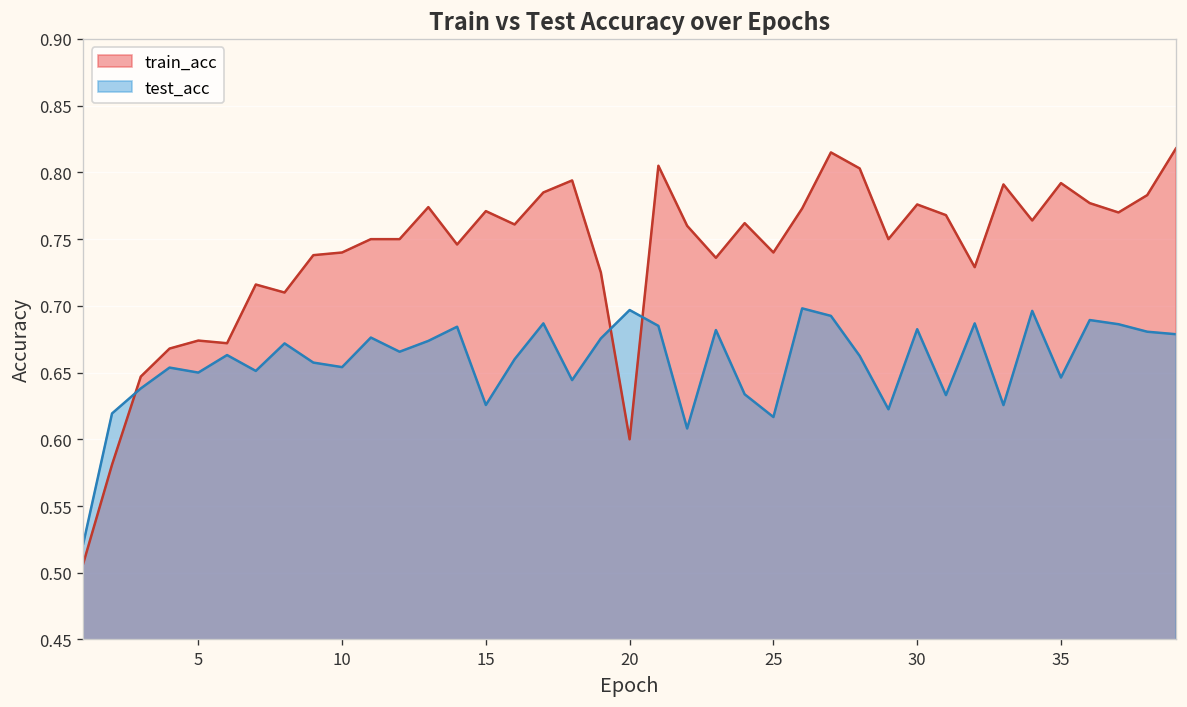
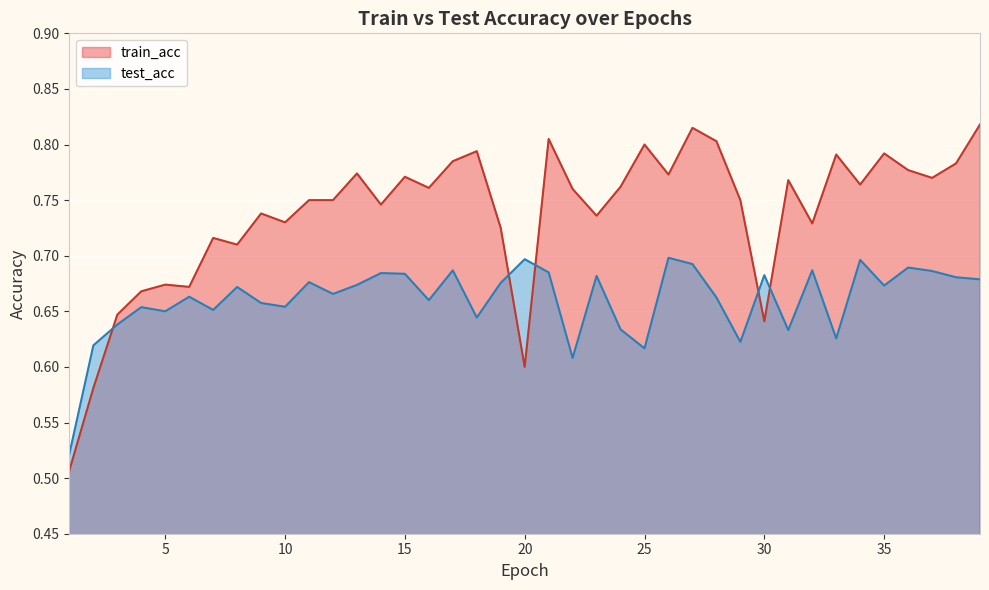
  {
    "train_acc": {
      "5": 0.674,
-     "10": 0.74,
+     "10": 0.73,
      "15": 0.771,
      "20": 0.600,
-     "25": 0.74,
-     "30": 0.776,
+     "25": 0.80,
+     "30": 0.641,
      "35": 0.792
    },
    "test_acc": {
      "5": 0.650,
      "10": 0.654,
-     "15": 0.626,
+     "15": 0.684,
      "20": 0.697,
      "25": 0.617,
      "30": 0.683,
-     "35": 0.646
+     "35": 0.673
    }
  }
